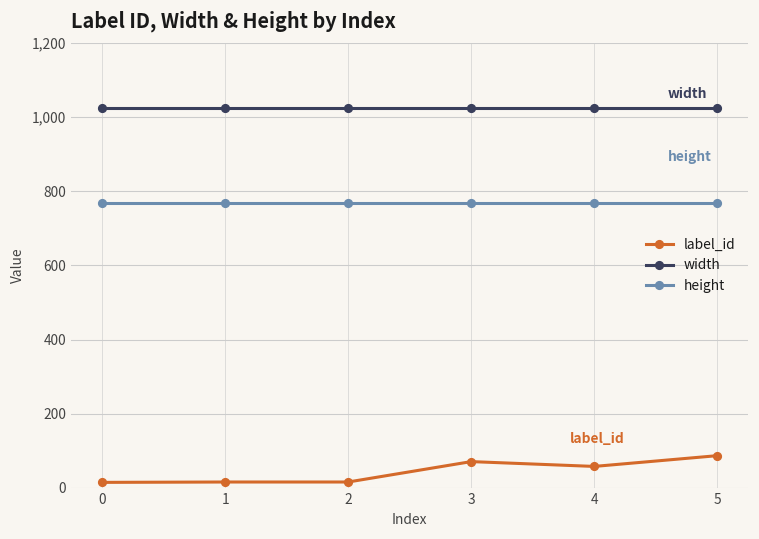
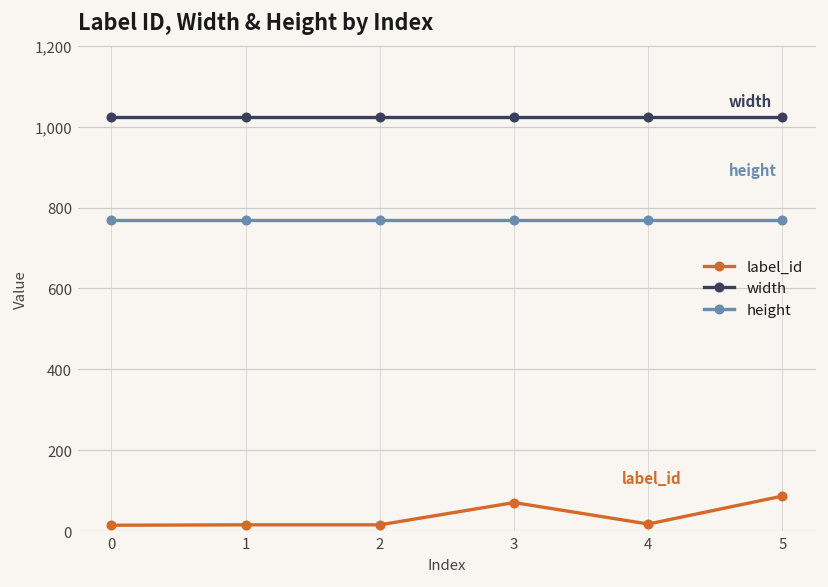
  {
    "label_id": {
      "0": "20",
      "1": "20",
      "2": "20",
      "3": "70",
-     "4": "60",
+     "4": "20",
      "5": "90"
    },
    "width": {
      "0": "1,020",
      "1": "1,020",
      "2": "1,020",
      "3": "1,020",
      "4": "1,020",
      "5": "1,020"
    },
    "height": {
      "0": "770",
      "1": "770",
      "2": "770",
      "3": "770",
      "4": "770",
      "5": "770"
    }
  }
